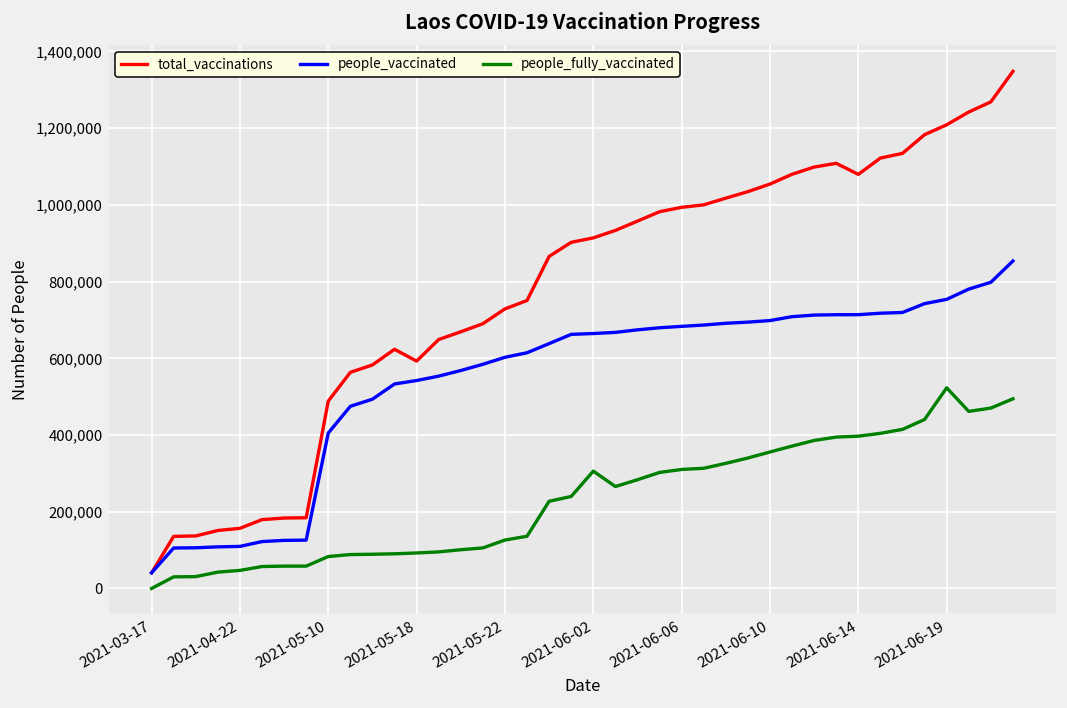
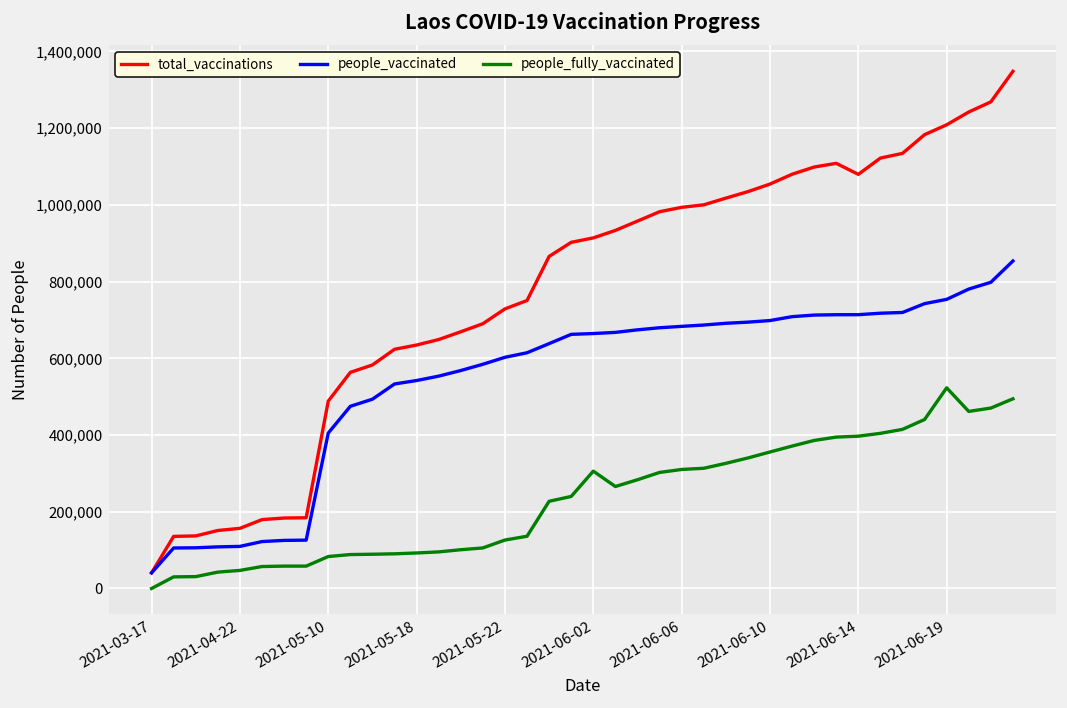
  {
    "total_vaccinations": {
      "2021-04-22": "160,000",
      "2021-05-10": "490,000",
-     "2021-05-18": "590,000",
+     "2021-05-18": "630,000",
      "2021-05-22": "730,000",
      "2021-06-02": "910,000",
      "2021-06-06": "990,000",
      "2021-06-10": "1,050,000",
      "2021-06-14": "1,080,000",
      "2021-06-19": "1,210,000"
    },
    "people_vaccinated": {
      "2021-04-22": "110,000",
      "2021-05-10": "410,000",
      "2021-05-18": "540,000",
      "2021-05-22": "600,000",
      "2021-06-02": "660,000",
      "2021-06-06": "680,000",
      "2021-06-10": "700,000",
      "2021-06-14": "710,000",
      "2021-06-19": "750,000"
    },
    "people_fully_vaccinated": {
      "2021-03-17": "0",
      "2021-04-22": "50,000",
      "2021-05-10": "80,000",
      "2021-05-18": "90,000",
      "2021-05-22": "130,000",
      "2021-06-02": "310,000",
      "2021-06-06": "310,000",
      "2021-06-10": "360,000",
      "2021-06-14": "400,000",
      "2021-06-19": "520,000"
    }
  }
